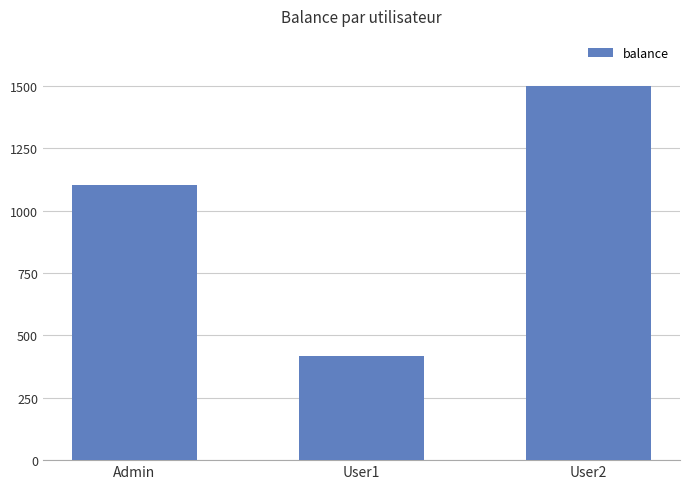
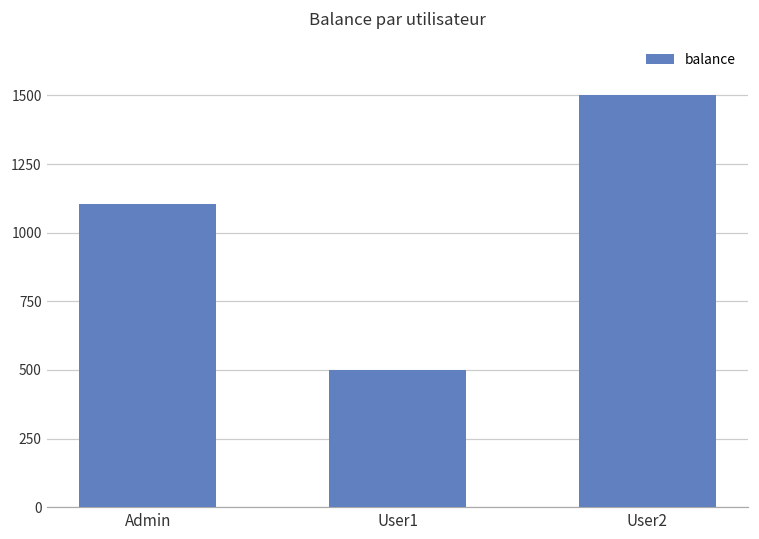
  {
    "Admin": 1100,
-   "User1": 420,
+   "User1": 500,
    "User2": 1500
  }
